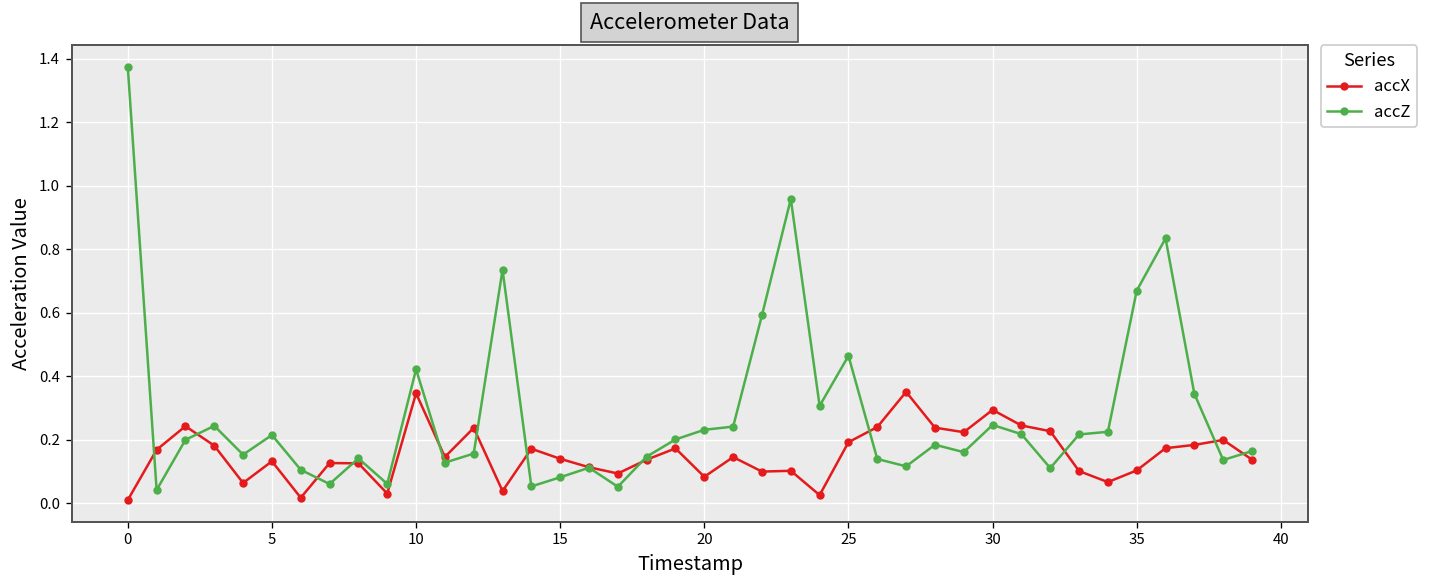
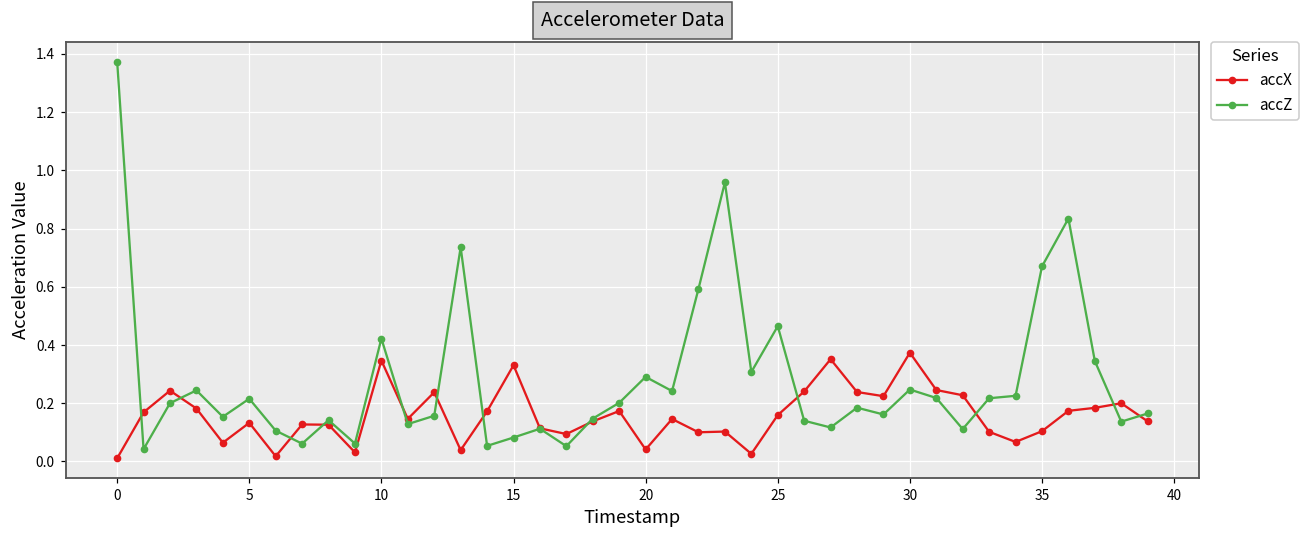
  {
    "accX": {
      "0": 0.01,
      "5": 0.13,
      "10": 0.35,
-     "15": 0.14,
-     "20": 0.08,
-     "25": 0.19,
-     "30": 0.29,
+     "15": 0.33,
+     "20": 0.04,
+     "25": 0.16,
+     "30": 0.37,
      "35": 0.10
    },
    "accZ": {
      "0": 1.37,
      "5": 0.22,
      "10": 0.42,
      "15": 0.08,
-     "20": 0.23,
+     "20": 0.29,
      "25": 0.46,
      "30": 0.25,
      "35": 0.67
    }
  }
